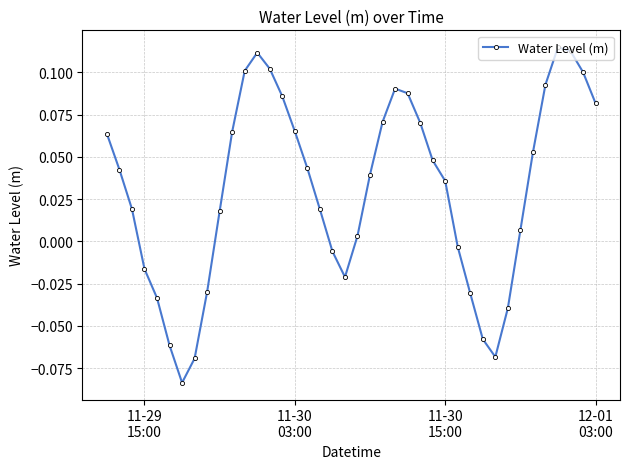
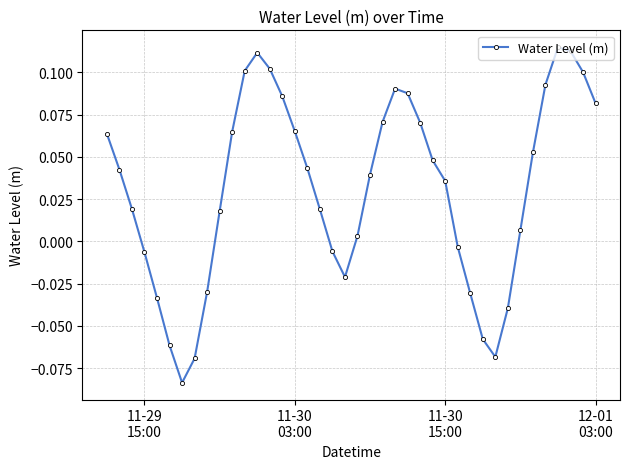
  {
-   "11-29 15:00": -0.016,
+   "11-29 15:00": -0.006,
    "11-30 03:00": 0.065,
    "11-30 15:00": 0.036,
    "12-01 03:00": 0.082
  }
